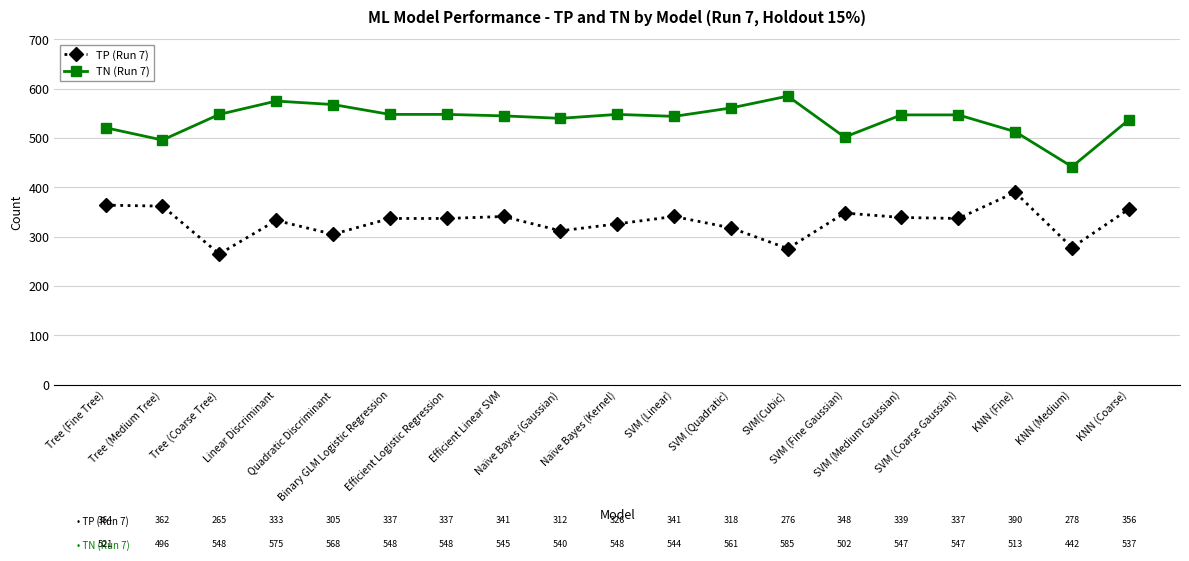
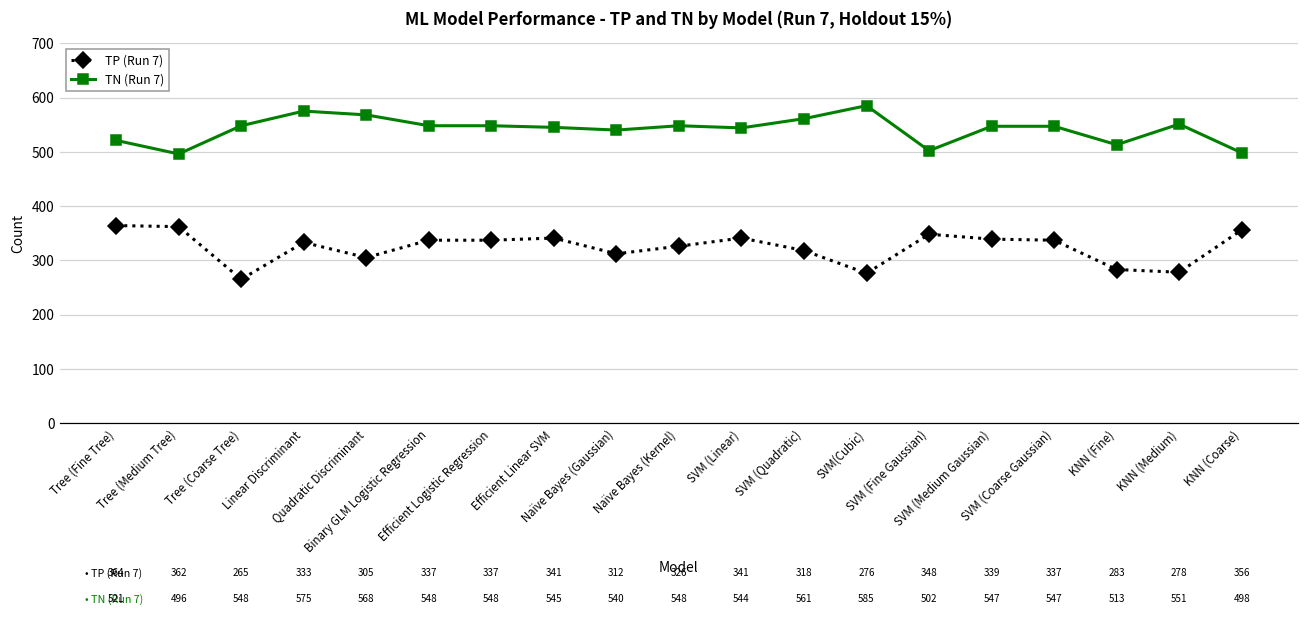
  {
    "TP (Run 7)": {
-     "KNN (Fine)": 390
+     "KNN (Fine)": 283
    },
    "TN (Run 7)": {
-     "KNN (Medium)": 442,
-     "KNN (Coarse)": 537
+     "KNN (Medium)": 551,
+     "KNN (Coarse)": 498
    }
  }
